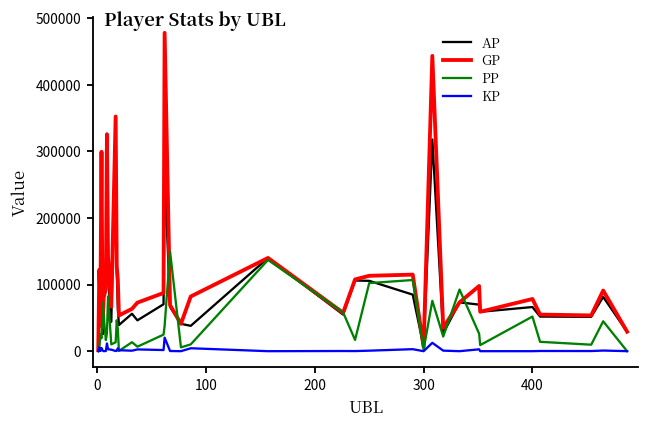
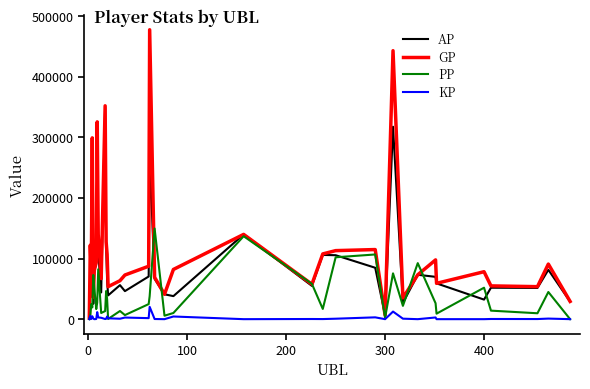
  {
    "AP": {
-     "400": 70000
+     "400": 30000
    },
    "GP": {
      "400": 80000
    },
    "PP": {
      "400": 50000
    },
    "KP": {
      "400": 0
    }
  }
